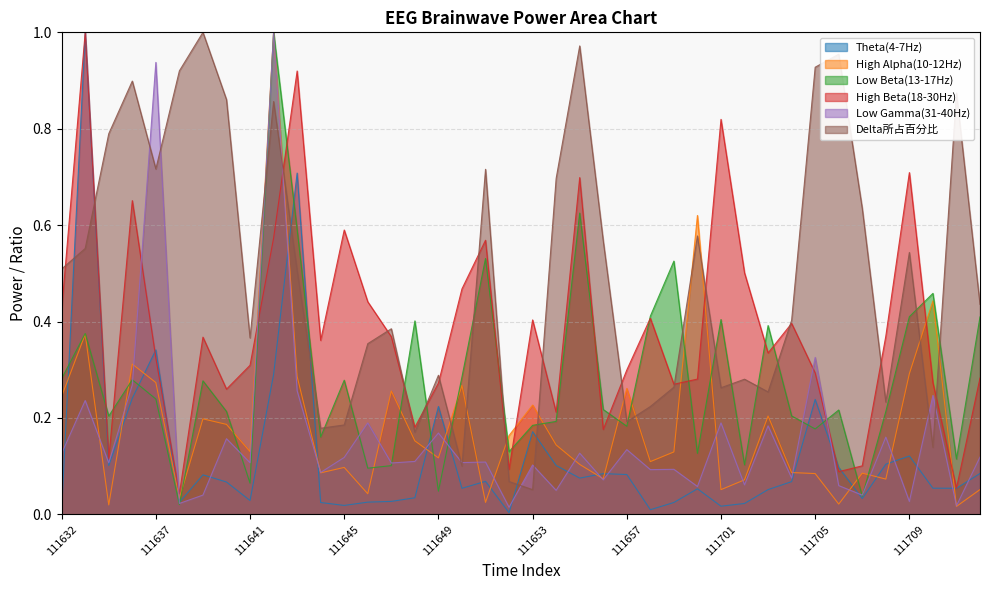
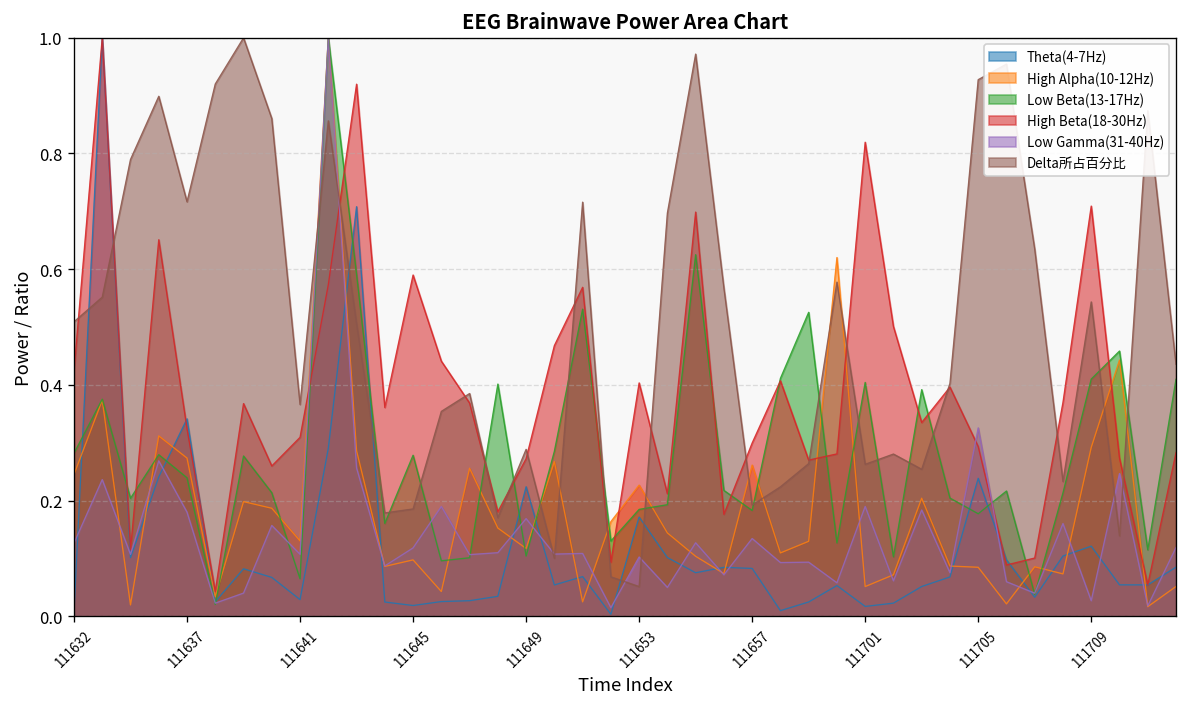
  {
    "Theta(4-7Hz)": {
      "111632": 0.01,
      "111637": 0.34,
      "111641": 0.03,
      "111645": 0.02,
      "111649": 0.22,
      "111653": 0.17,
      "111657": 0.08,
      "111701": 0.02,
      "111705": 0.24,
      "111709": 0.12
    },
    "High Alpha(10-12Hz)": {
      "111632": 0.25,
      "111637": 0.27,
      "111641": 0.13,
      "111645": 0.10,
      "111649": 0.12,
      "111653": 0.23,
      "111657": 0.26,
      "111701": 0.05,
      "111705": 0.08,
      "111709": 0.29
    },
    "Low Beta(13-17Hz)": {
      "111632": 0.28,
      "111637": 0.24,
      "111641": 0.06,
      "111645": 0.28,
-     "111649": 0.05,
+     "111649": 0.10,
      "111653": 0.18,
      "111657": 0.18,
      "111701": 0.40,
      "111705": 0.18,
      "111709": 0.41
    },
    "High Beta(18-30Hz)": {
      "111632": 0.42,
      "111637": 0.32,
      "111641": 0.31,
      "111645": 0.59,
      "111649": 0.27,
      "111653": 0.40,
      "111657": 0.30,
      "111701": 0.82,
      "111705": 0.29,
      "111709": 0.71
    },
    "Low Gamma(31-40Hz)": {
      "111632": 0.13,
-     "111637": 0.94,
+     "111637": 0.18,
      "111641": 0.11,
      "111645": 0.12,
      "111649": 0.17,
      "111653": 0.10,
      "111657": 0.13,
      "111701": 0.19,
      "111705": 0.33,
      "111709": 0.03
    },
    "Delta所占百分比": {
      "111632": 0.51,
      "111637": 0.72,
      "111641": 0.37,
      "111645": 0.19,
      "111649": 0.29,
      "111653": 0.05,
      "111657": 0.19,
      "111701": 0.26,
      "111705": 0.93,
      "111709": 0.54
    }
  }
